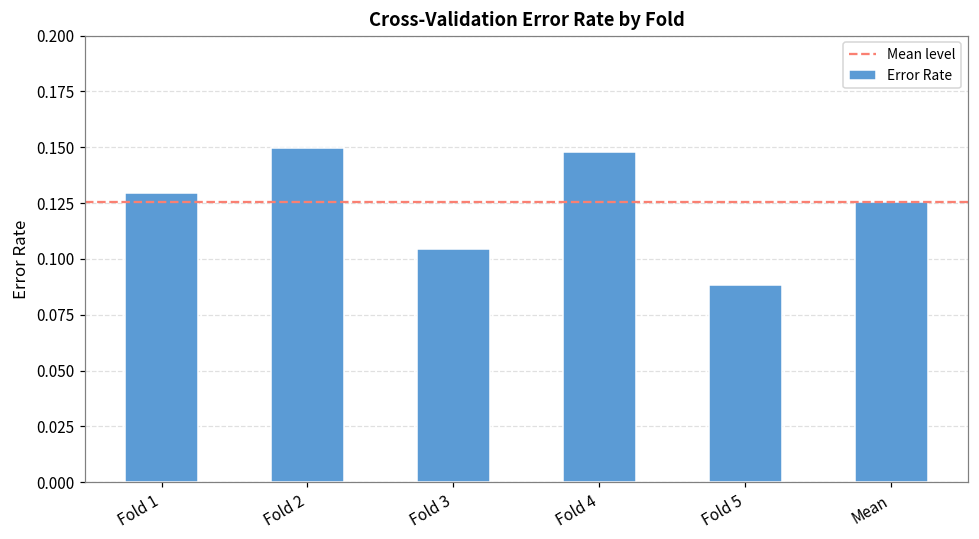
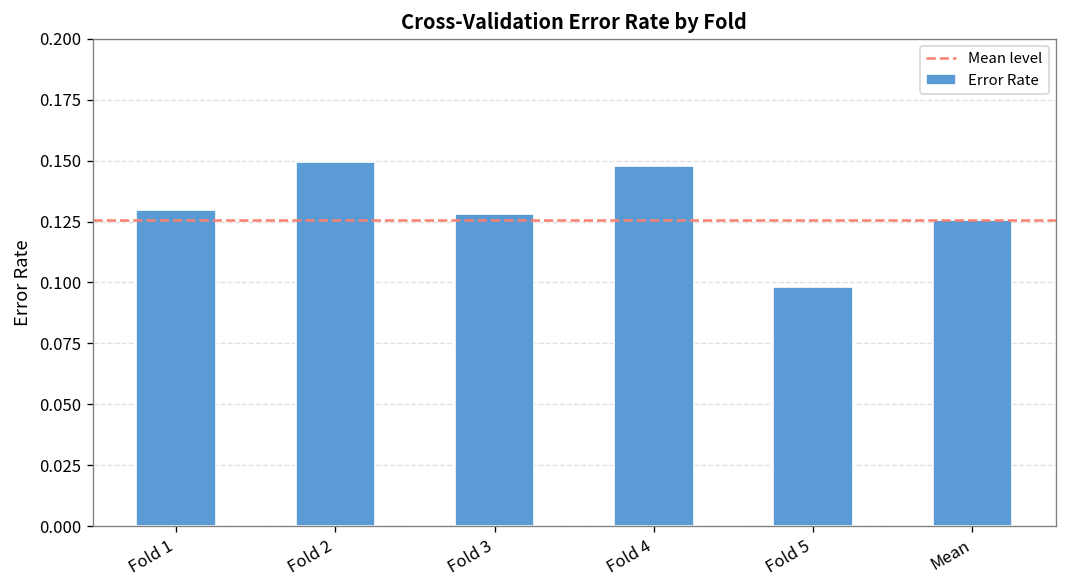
  {
    "Fold 1": 0.130,
    "Fold 2": 0.150,
-   "Fold 3": 0.105,
+   "Fold 3": 0.128,
    "Fold 4": 0.148,
-   "Fold 5": 0.089,
+   "Fold 5": 0.098,
    "Mean": 0.126
  }
